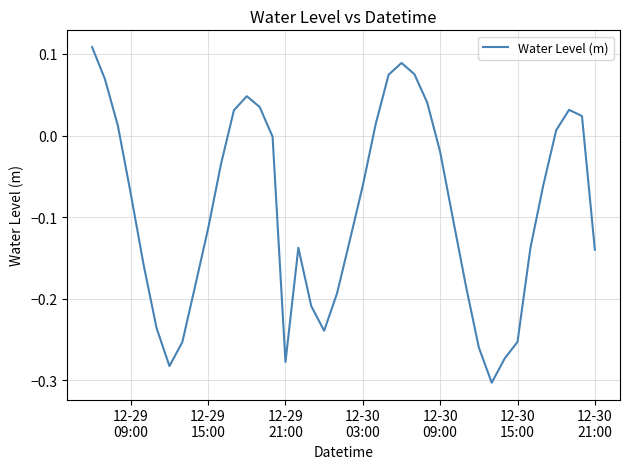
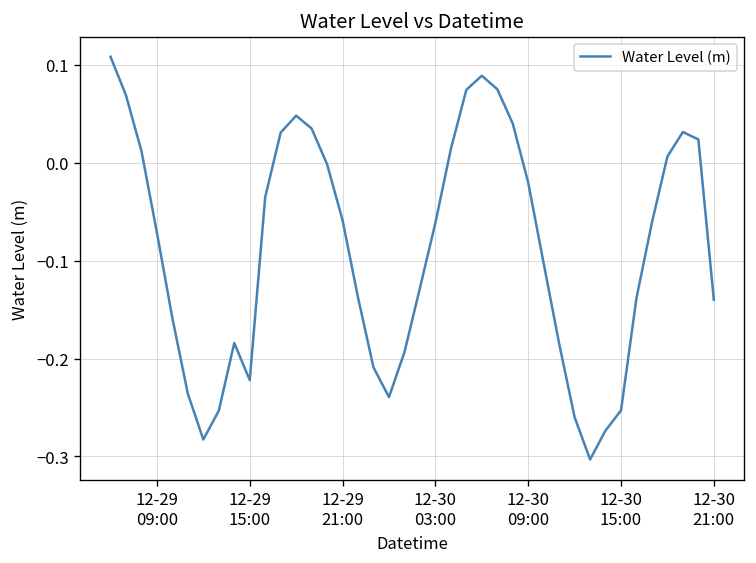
  {
    "12-29 09:00": -0.07,
-   "12-29 15:00": -0.11,
-   "12-29 21:00": -0.28,
+   "12-29 15:00": -0.22,
+   "12-29 21:00": -0.06,
    "12-30 03:00": -0.06,
    "12-30 09:00": -0.02,
    "12-30 15:00": -0.25,
    "12-30 21:00": -0.14
  }
